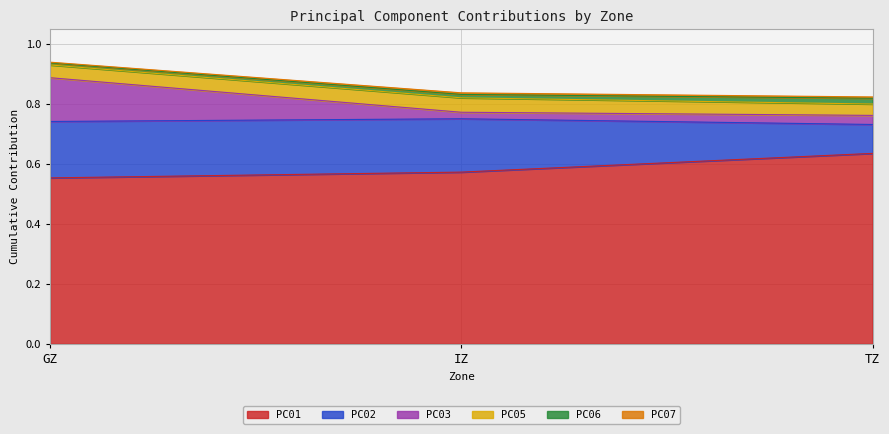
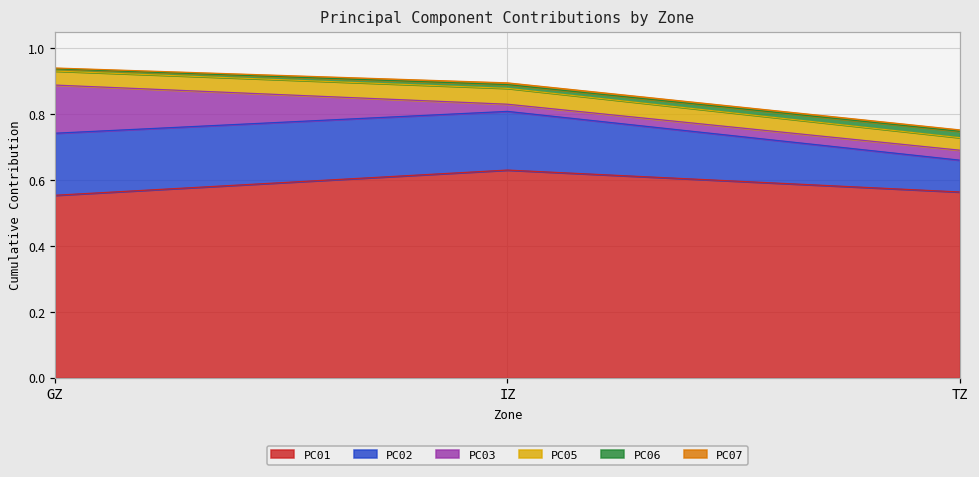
  {
    "PC01": {
      "GZ": 0.55,
-     "IZ": 0.57,
-     "TZ": 0.64
+     "IZ": 0.63,
+     "TZ": 0.56
    },
    "PC02": {
      "GZ": 0.19,
      "IZ": 0.18,
      "TZ": 0.10
    },
    "PC03": {
      "GZ": 0.15,
      "IZ": 0.02,
      "TZ": 0.03
    }
  }
